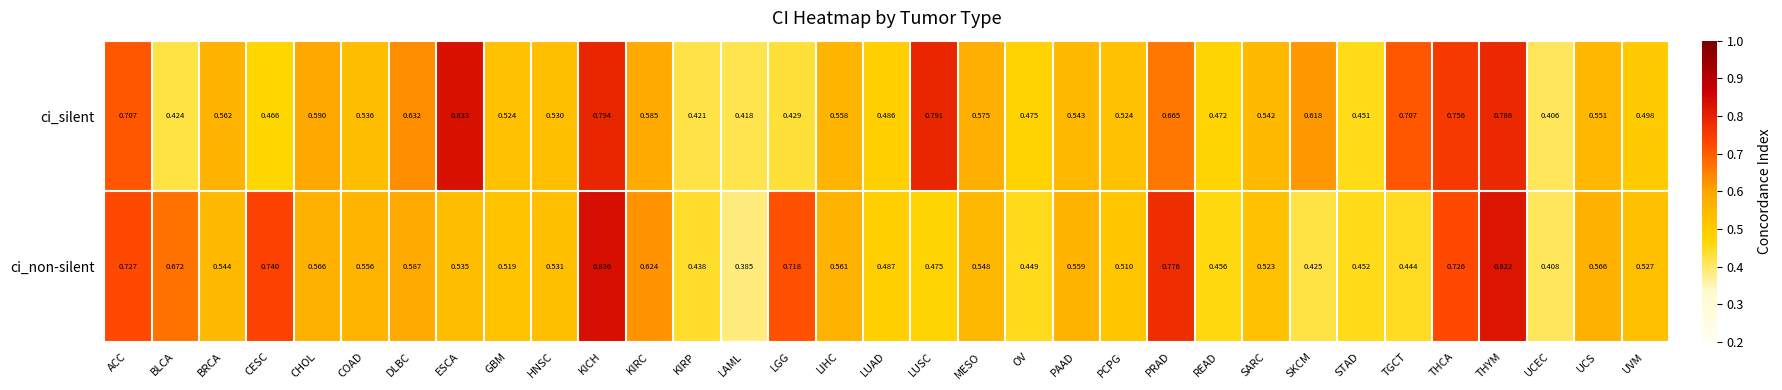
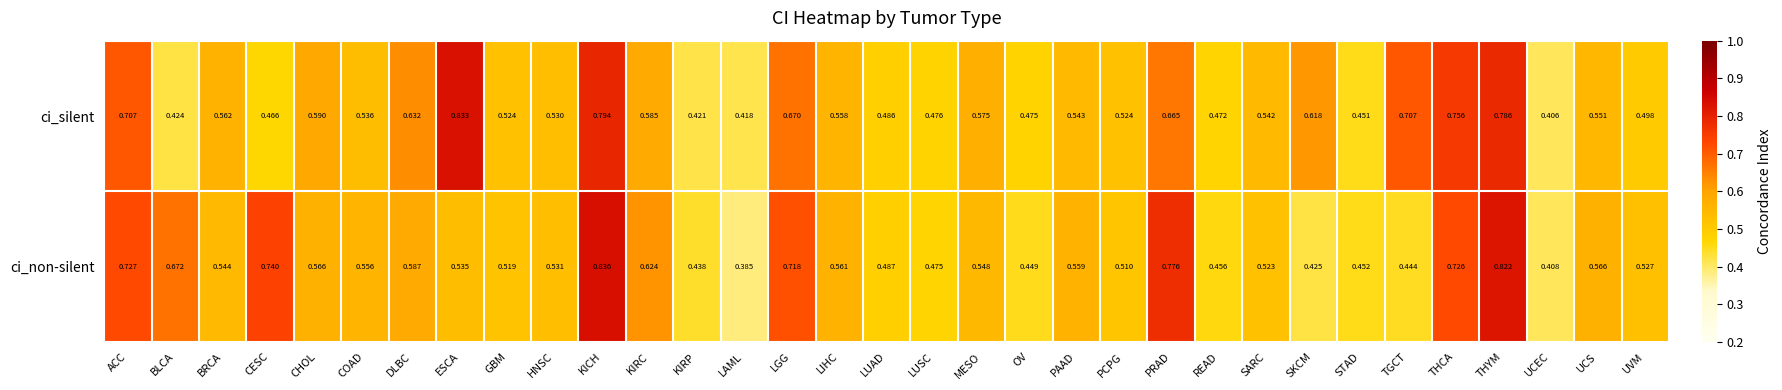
  {
    "ci_silent": {
      "ACC": 0.707,
      "BLCA": 0.424,
      "BRCA": 0.562,
      "CESC": 0.466,
      "CHOL": 0.590,
      "COAD": 0.536,
      "DLBC": 0.632,
      "ESCA": 0.833,
      "GBM": 0.524,
      "HNSC": 0.530,
      "KICH": 0.794,
      "KIRC": 0.585,
      "KIRP": 0.421,
      "LAML": 0.418,
-     "LGG": 0.429,
+     "LGG": 0.670,
      "LIHC": 0.558,
      "LUAD": 0.486,
-     "LUSC": 0.791,
+     "LUSC": 0.476,
      "MESO": 0.575,
      "OV": 0.475,
      "PAAD": 0.543,
      "PCPG": 0.524,
      "PRAD": 0.665,
      "READ": 0.472,
      "SARC": 0.542,
      "SKCM": 0.618,
      "STAD": 0.451,
      "TGCT": 0.707,
      "THCA": 0.756,
      "THYM": 0.786,
      "UCEC": 0.406,
      "UCS": 0.551,
      "UVM": 0.498
    },
    "ci_non-silent": {
      "ACC": 0.727,
      "BLCA": 0.672,
      "BRCA": 0.544,
      "CESC": 0.740,
      "CHOL": 0.566,
      "COAD": 0.556,
      "DLBC": 0.587,
      "ESCA": 0.535,
      "GBM": 0.519,
      "HNSC": 0.531,
      "KICH": 0.836,
      "KIRC": 0.624,
      "KIRP": 0.438,
      "LAML": 0.385,
      "LGG": 0.718,
      "LIHC": 0.561,
      "LUAD": 0.487,
      "LUSC": 0.475,
      "MESO": 0.548,
      "OV": 0.449,
      "PAAD": 0.559,
      "PCPG": 0.510,
      "PRAD": 0.776,
      "READ": 0.456,
      "SARC": 0.523,
      "SKCM": 0.425,
      "STAD": 0.452,
      "TGCT": 0.444,
      "THCA": 0.726,
      "THYM": 0.822,
      "UCEC": 0.408,
      "UCS": 0.566,
      "UVM": 0.527
    }
  }
